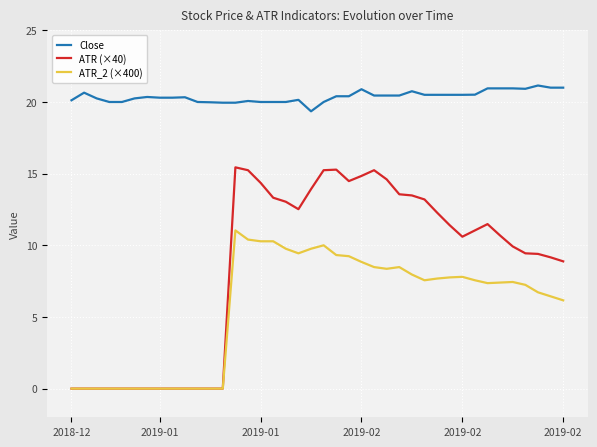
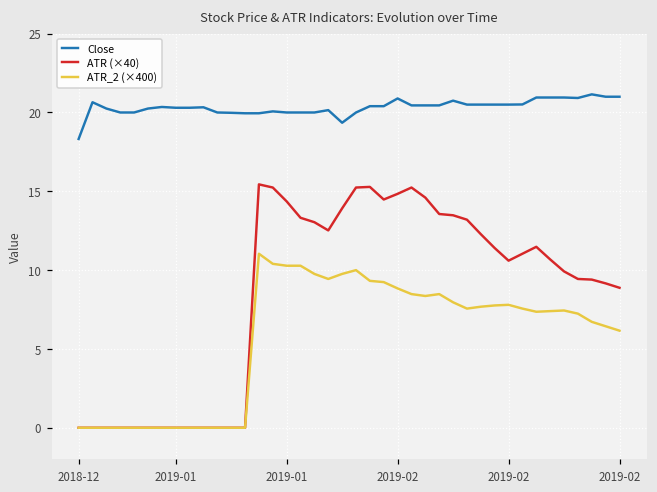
  {
    "Close": {
-     "2018-12": 20.1
+     "2018-12": 18.3
    }
  }
